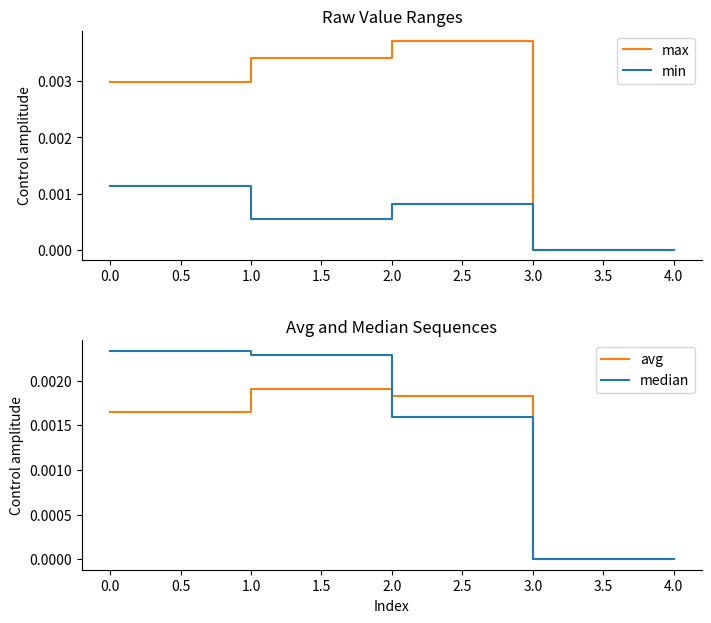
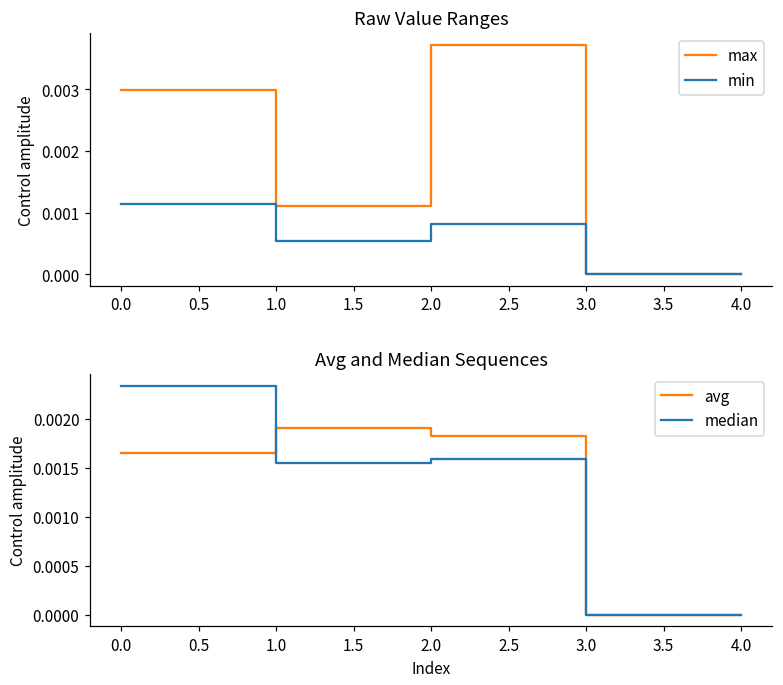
  {
    "Raw Value Ranges": {
      "max": {
        "0.0": 0.0030,
-       "1.0": 0.0034,
+       "1.0": 0.0011,
        "2.0": 0.0037
      },
      "min": {
        "0.0": 0.0011,
        "1.0": 0.0005,
        "2.0": 0.0008
      }
    },
    "Avg and Median Sequences": {
      "avg": {
        "0.0": 0.0016,
        "1.0": 0.0019,
        "2.0": 0.0018
      },
      "median": {
        "0.0": 0.0023,
-       "1.0": 0.0023,
+       "1.0": 0.0015,
        "2.0": 0.0016
      }
    }
  }
